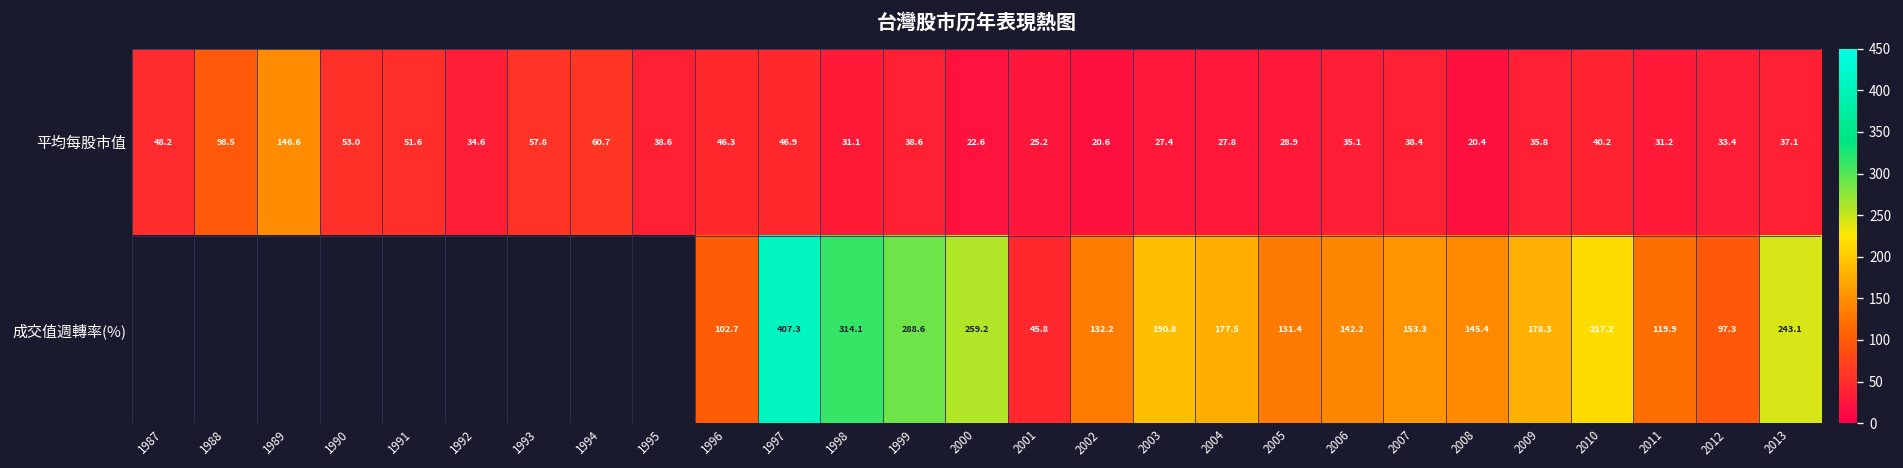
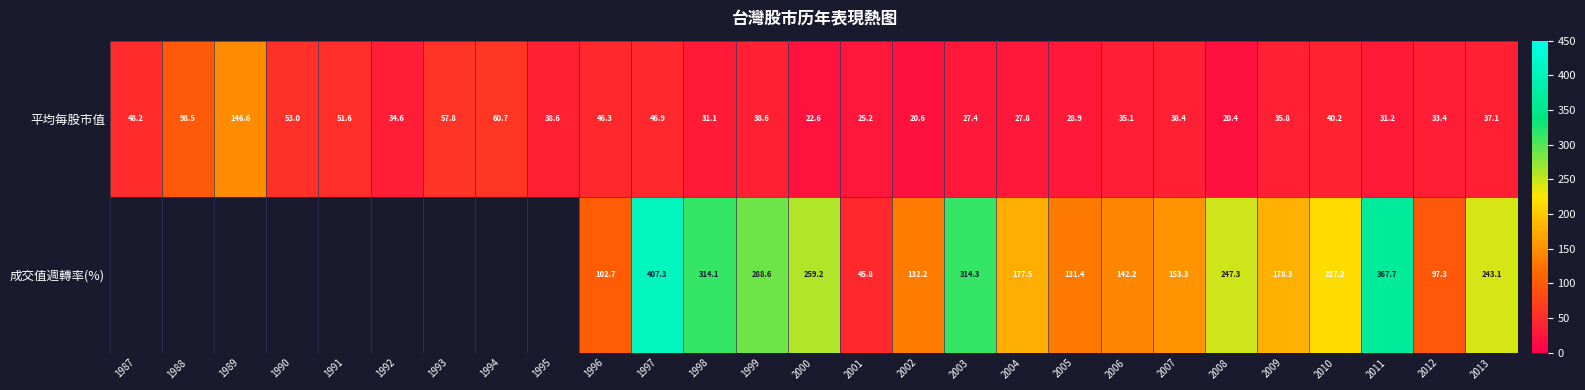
  {
    "平均每股市值": {
      "1987": 48.2,
      "1988": 98.5,
      "1989": 146.6,
      "1990": 53.0,
      "1991": 51.6,
      "1992": 34.6,
      "1993": 57.8,
      "1994": 60.7,
      "1995": 38.6,
      "1996": 46.3,
      "1997": 46.9,
      "1998": 31.1,
      "1999": 38.6,
      "2000": 22.6,
      "2001": 25.2,
      "2002": 20.6,
      "2003": 27.4,
      "2004": 27.8,
      "2005": 28.9,
      "2006": 35.1,
      "2007": 38.4,
      "2008": 20.4,
      "2009": 35.8,
      "2010": 40.2,
      "2011": 31.2,
      "2012": 33.4,
      "2013": 37.1
    },
    "成交值週轉率(%)": {
      "1996": 102.7,
      "1997": 407.3,
      "1998": 314.1,
      "1999": 288.6,
      "2000": 259.2,
      "2001": 45.8,
      "2002": 132.2,
-     "2003": 190.8,
+     "2003": 314.3,
      "2004": 177.5,
      "2005": 131.4,
      "2006": 142.2,
      "2007": 153.3,
-     "2008": 145.4,
+     "2008": 247.3,
      "2009": 178.3,
      "2010": 217.2,
-     "2011": 119.9,
+     "2011": 367.7,
      "2012": 97.3,
      "2013": 243.1
    }
  }
